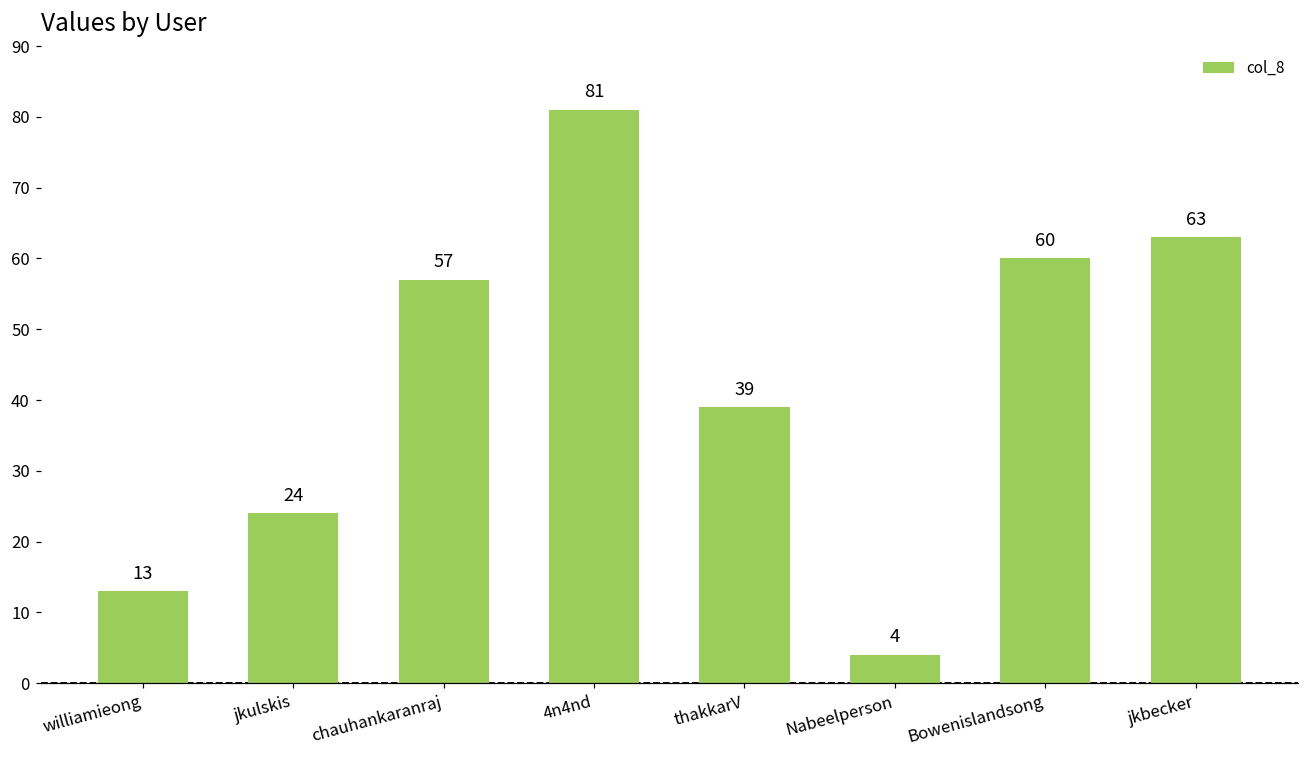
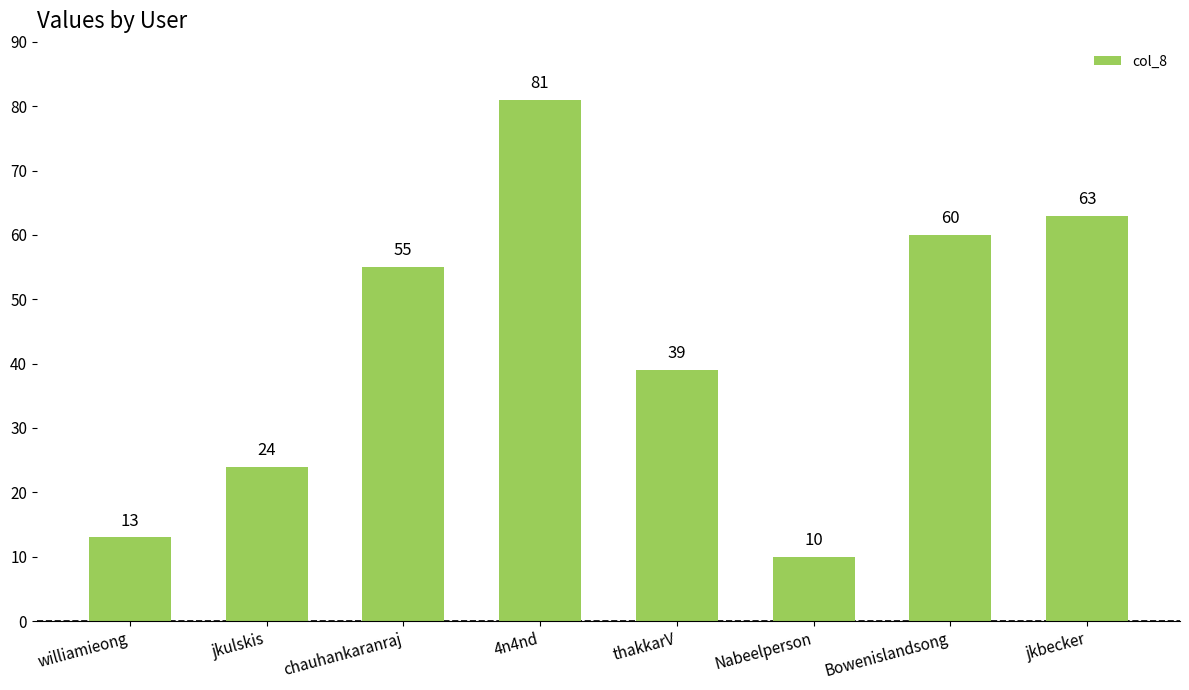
  {
    "williamieong": 13,
    "jkulskis": 24,
-   "chauhankaranraj": 57,
+   "chauhankaranraj": 55,
    "4n4nd": 81,
    "thakkarV": 39,
-   "Nabeelperson": 4,
+   "Nabeelperson": 10,
    "Bowenislandsong": 60,
    "jkbecker": 63
  }
